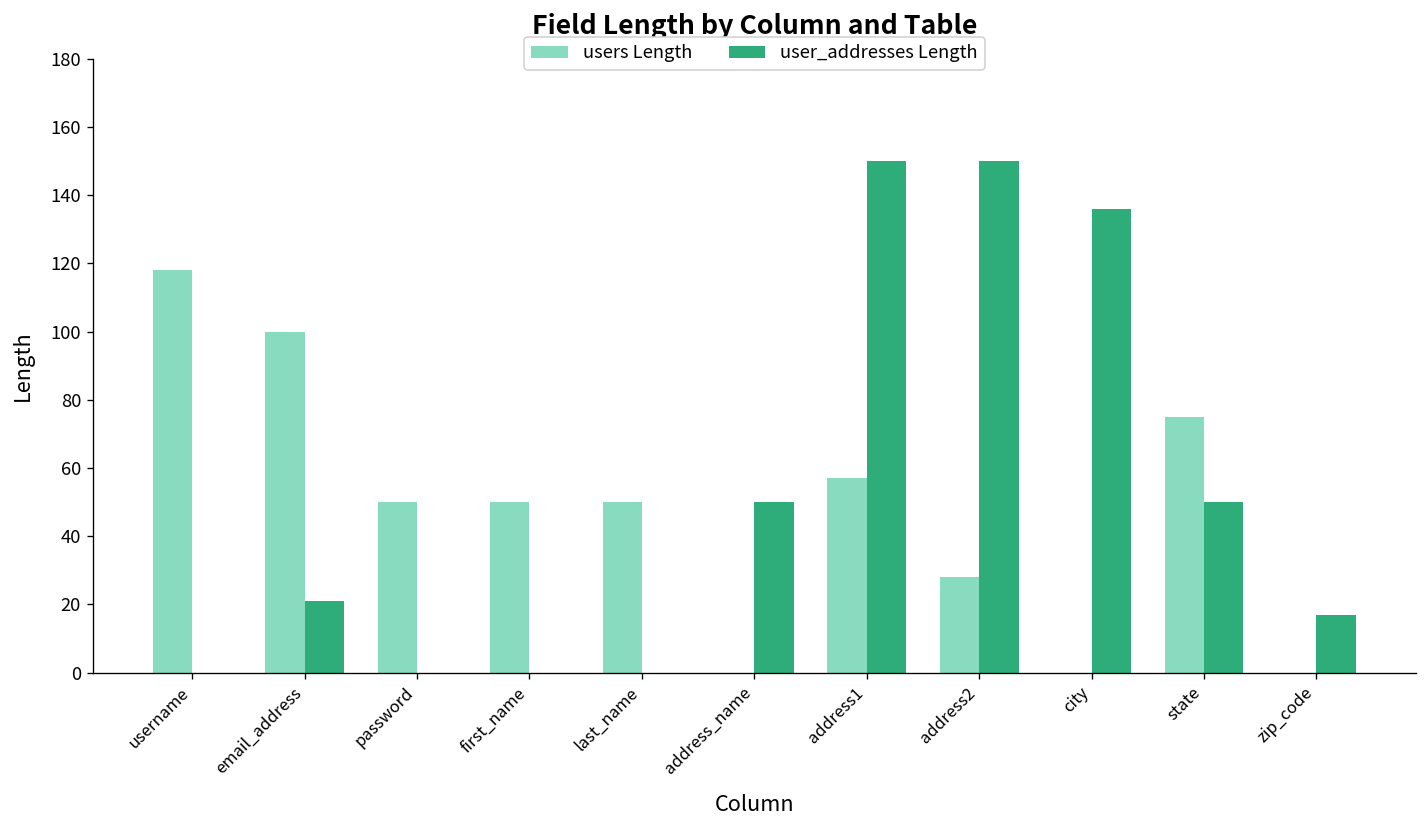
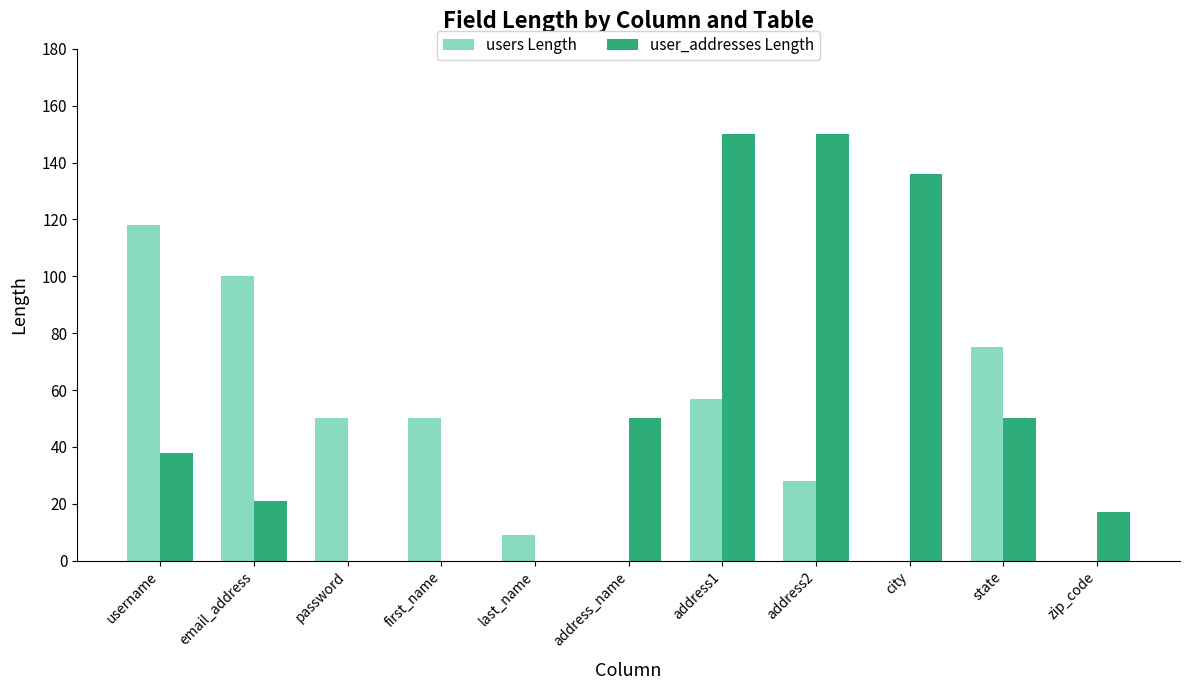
  {
    "users Length": {
      "username": 118,
      "email_address": 100,
      "password": 50,
      "first_name": 50,
-     "last_name": 50,
+     "last_name": 9,
      "address_name": 0,
      "address1": 57,
      "address2": 28,
      "city": 0,
      "state": 75,
      "zip_code": 0
    },
    "user_addresses Length": {
-     "username": 0,
+     "username": 38,
      "email_address": 21,
      "password": 0,
      "first_name": 0,
      "last_name": 0,
      "address_name": 50,
      "address1": 150,
      "address2": 150,
      "city": 136,
      "state": 50,
      "zip_code": 17
    }
  }
